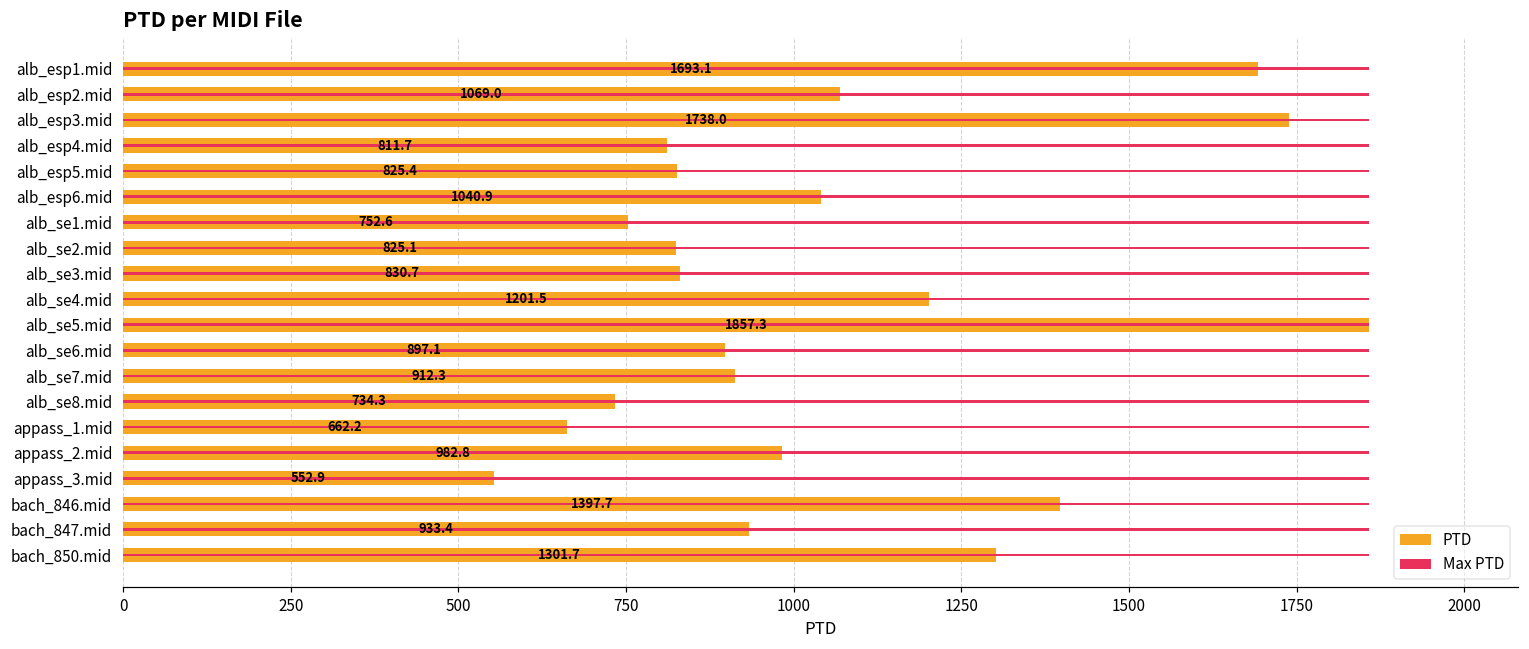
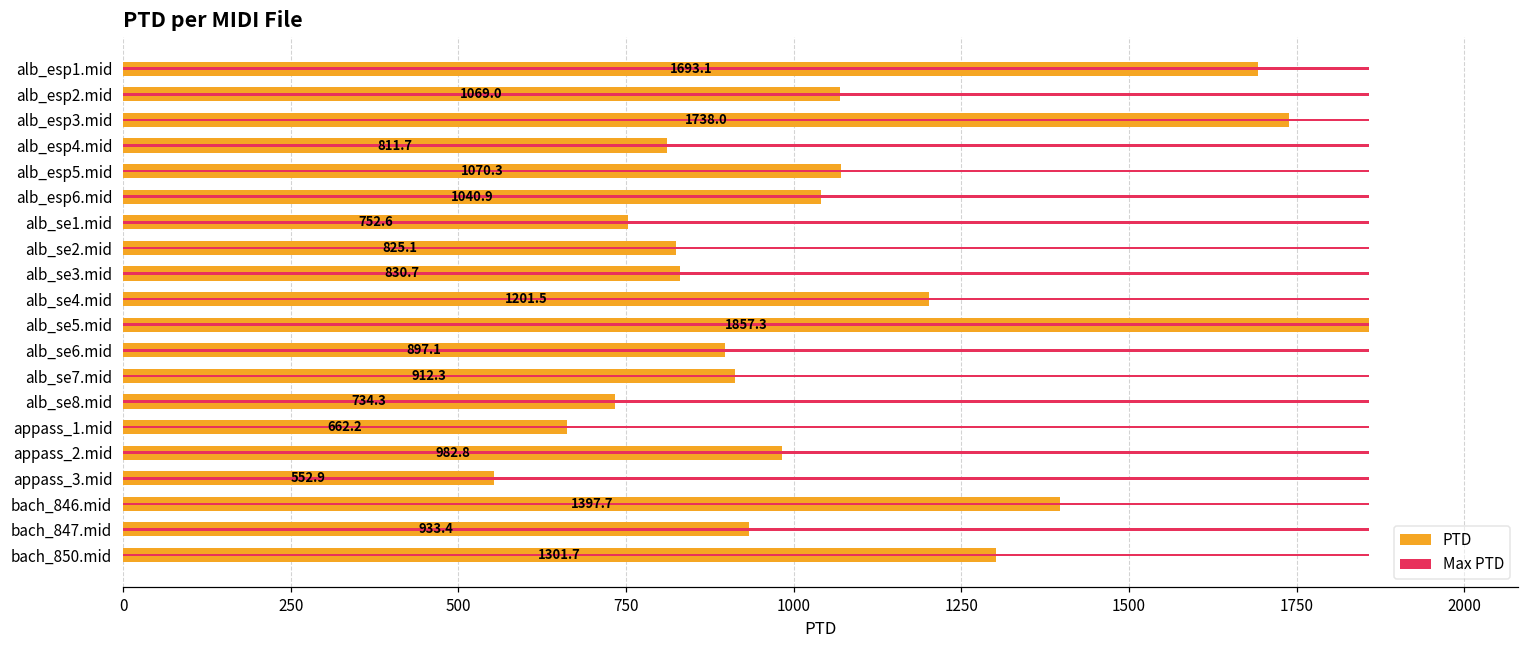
  {
    "PTD": {
-     "alb_esp5.mid": 825.4
+     "alb_esp5.mid": 1070.3
    },
    "Max PTD": {
      "alb_se5.mid": 1857.3
    }
  }
